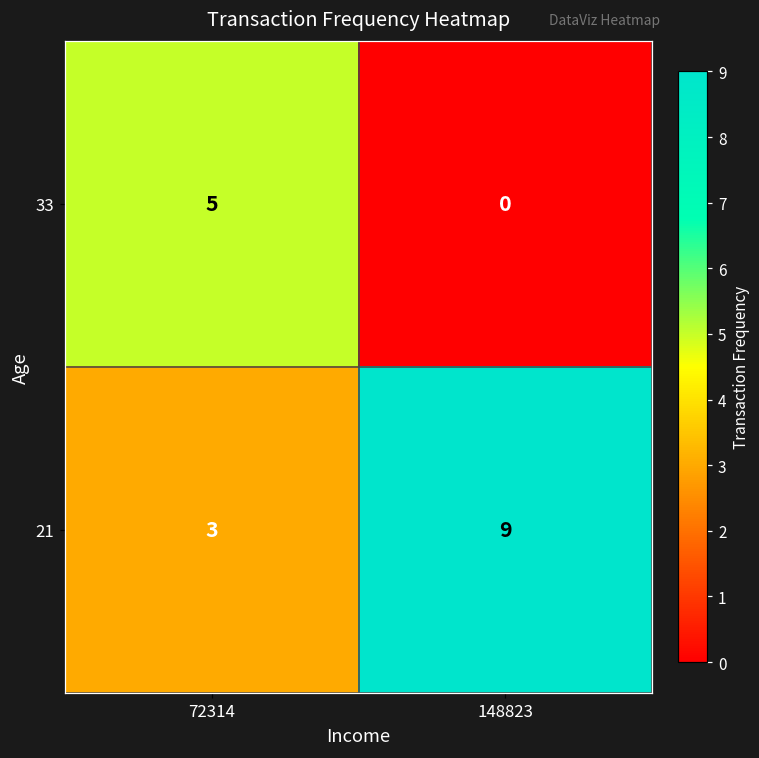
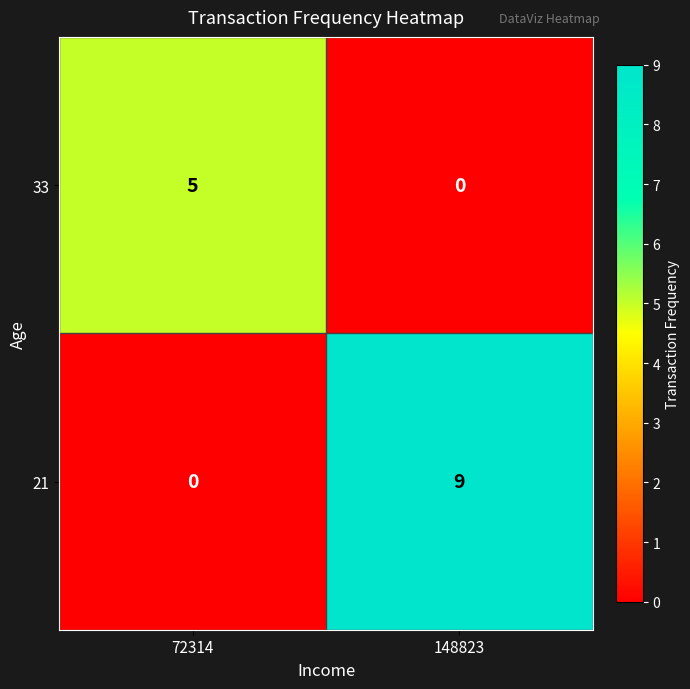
  {
    "33": {
      "72314": 5,
      "148823": 0
    },
    "21": {
-     "72314": 3,
+     "72314": 0,
      "148823": 9
    }
  }
